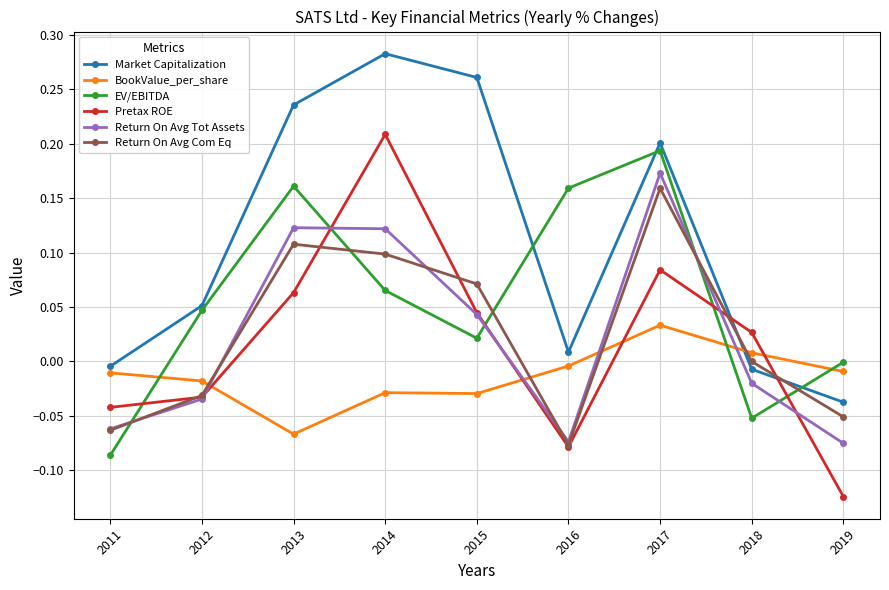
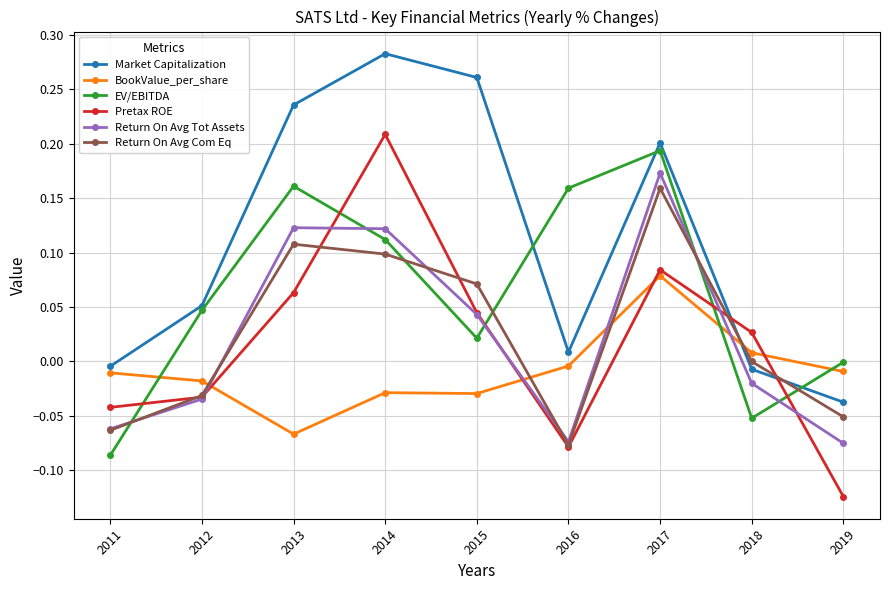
  {
    "Market Capitalization": {
      "2011": -0.004,
      "2012": 0.051,
      "2013": 0.235,
      "2014": 0.282,
      "2015": 0.261,
      "2016": 0.009,
      "2017": 0.201,
      "2018": -0.007,
      "2019": -0.037
    },
    "BookValue_per_share": {
      "2011": -0.010,
      "2012": -0.018,
      "2013": -0.067,
      "2014": -0.029,
      "2015": -0.029,
      "2016": -0.004,
-     "2017": 0.033,
+     "2017": 0.079,
      "2018": 0.008,
      "2019": -0.009
    },
    "EV/EBITDA": {
      "2011": -0.086,
      "2012": 0.047,
      "2013": 0.161,
-     "2014": 0.065,
+     "2014": 0.112,
      "2015": 0.021,
      "2016": 0.159,
      "2017": 0.194,
      "2018": -0.052,
      "2019": -0.001
    },
    "Pretax ROE": {
      "2011": -0.042,
      "2013": 0.063,
      "2014": 0.208,
      "2017": 0.084,
      "2018": 0.027,
      "2019": -0.124
    },
    "Return On Avg Tot Assets": {
      "2013": 0.123,
      "2014": 0.122,
      "2016": -0.074,
      "2017": 0.173,
      "2018": -0.020,
      "2019": -0.075
    },
    "Return On Avg Com Eq": {
      "2013": 0.108,
      "2014": 0.099,
      "2015": 0.071,
      "2017": 0.159,
      "2018": 0.000,
      "2019": -0.051
    }
  }
